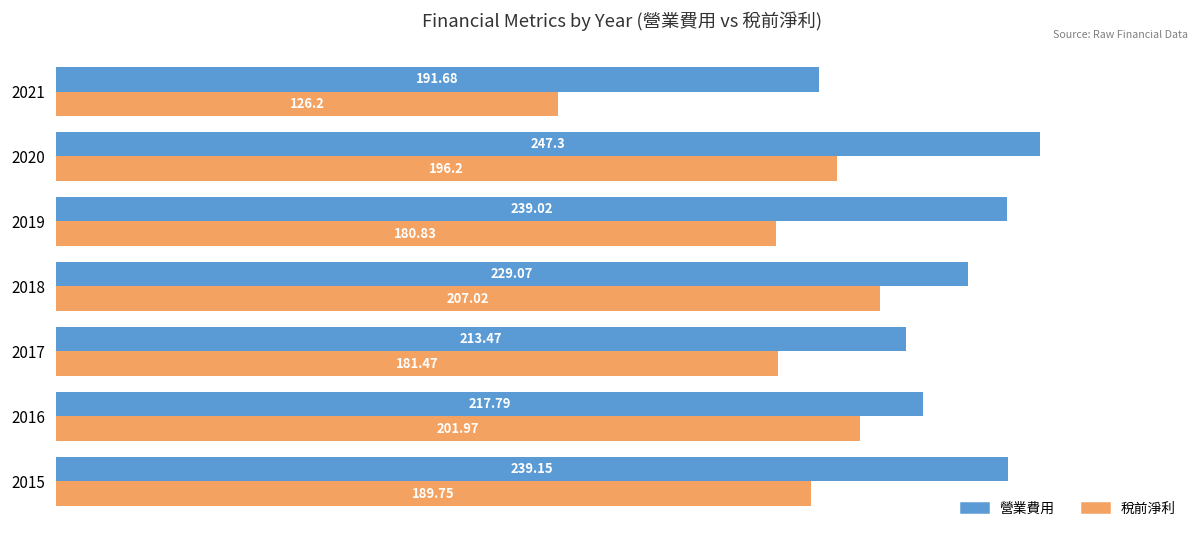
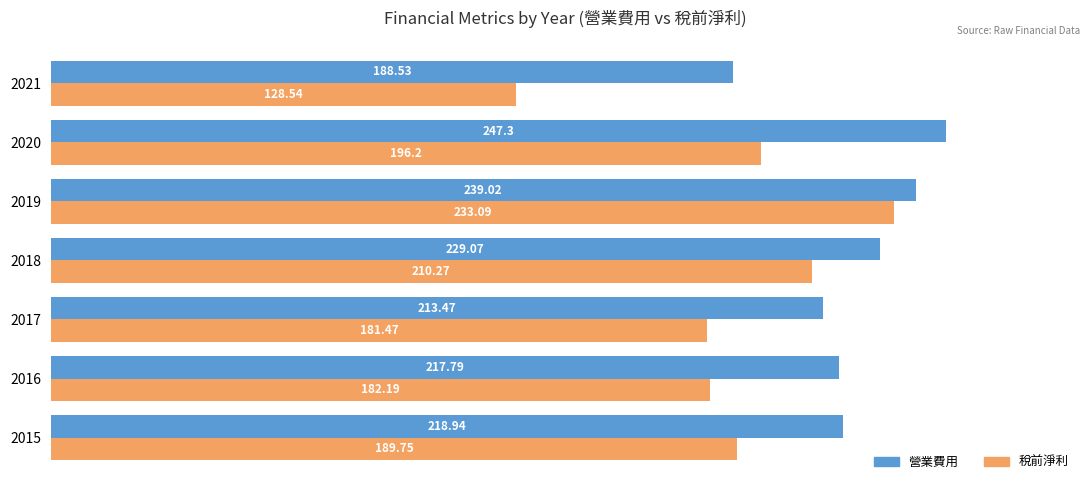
  {
    "營業費用": {
-     "2021": 191.68,
+     "2021": 188.53,
      "2020": 247.3,
      "2019": 239.02,
      "2018": 229.07,
      "2017": 213.47,
      "2016": 217.79,
-     "2015": 239.15
+     "2015": 218.94
    },
    "稅前淨利": {
-     "2021": 126.2,
+     "2021": 128.54,
      "2020": 196.2,
-     "2019": 180.83,
-     "2018": 207.02,
+     "2019": 233.09,
+     "2018": 210.27,
      "2017": 181.47,
-     "2016": 201.97,
+     "2016": 182.19,
      "2015": 189.75
    }
  }
